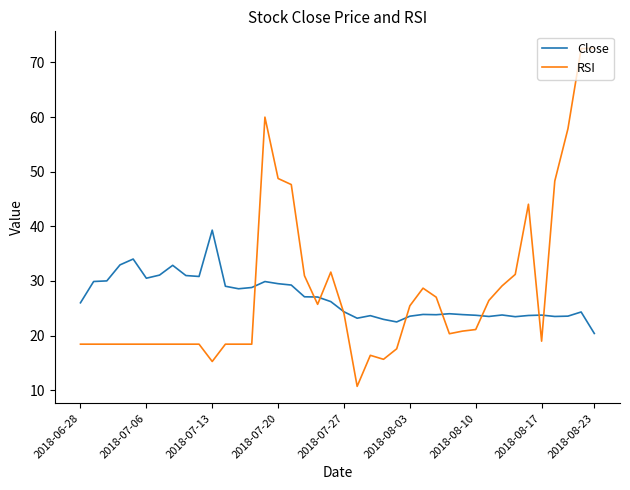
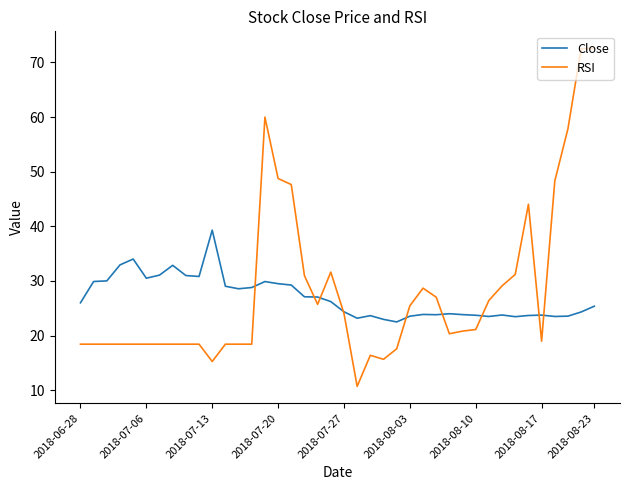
  {
    "Close": {
      "2018-06-28": 26,
      "2018-07-06": 31,
      "2018-07-13": 39,
      "2018-07-20": 30,
      "2018-08-03": 24,
      "2018-08-10": 24,
      "2018-08-17": 24,
-     "2018-08-23": 20
+     "2018-08-23": 25
    },
    "RSI": {
      "2018-06-28": 18,
      "2018-07-06": 18,
      "2018-07-13": 15,
      "2018-07-20": 49,
      "2018-08-03": 25,
      "2018-08-10": 21,
      "2018-08-17": 19
    }
  }
